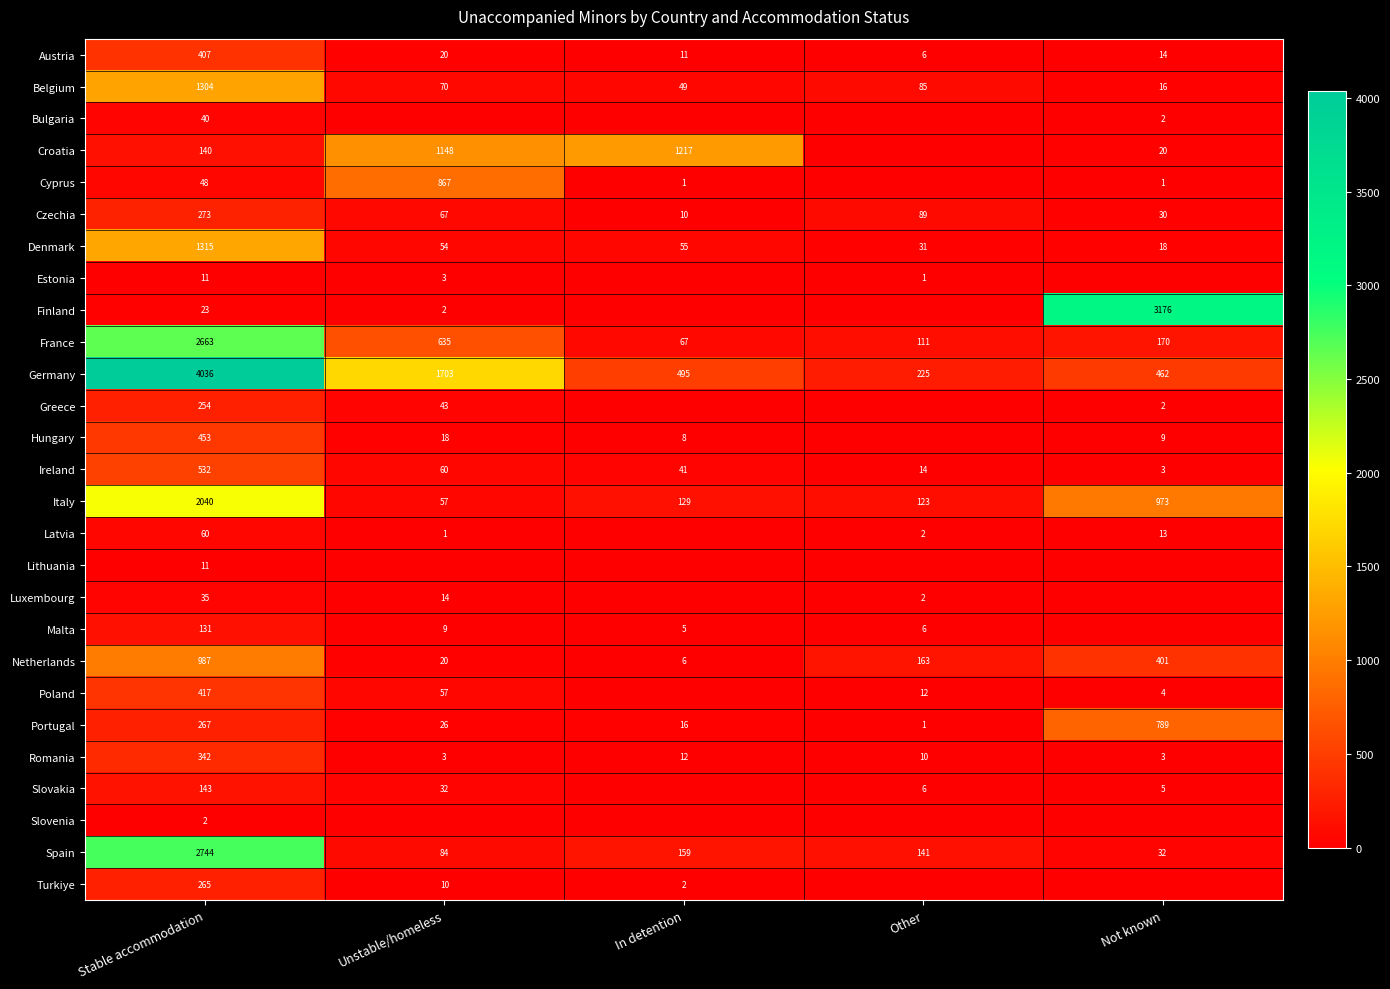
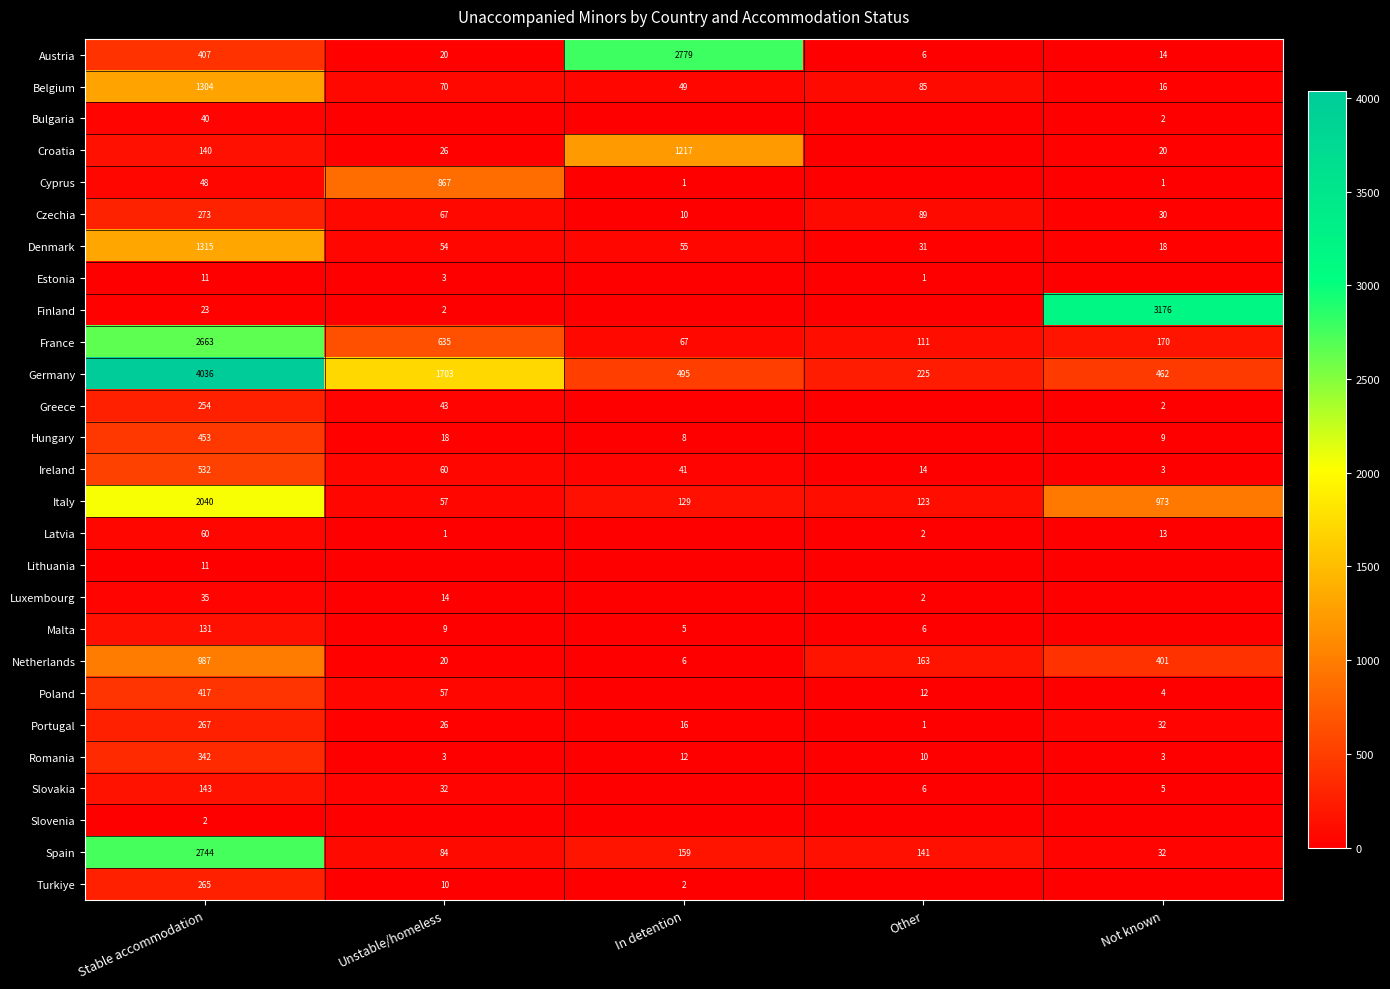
  {
    "Austria": {
      "Stable accommodation": 407,
      "Unstable/homeless": 20,
-     "In detention": 11,
+     "In detention": 2779,
      "Other": 6,
      "Not known": 14
    },
    "Belgium": {
      "Stable accommodation": 1304,
      "Unstable/homeless": 70,
      "In detention": 49,
      "Other": 85,
      "Not known": 16
    },
    "Bulgaria": {
      "Stable accommodation": 40,
      "Not known": 2
    },
    "Croatia": {
      "Stable accommodation": 140,
-     "Unstable/homeless": 1148,
+     "Unstable/homeless": 26,
      "In detention": 1217,
      "Not known": 20
    },
    "Cyprus": {
      "Stable accommodation": 48,
      "Unstable/homeless": 867,
      "In detention": 1,
      "Not known": 1
    },
    "Czechia": {
      "Stable accommodation": 273,
      "Unstable/homeless": 67,
      "In detention": 10,
      "Other": 89,
      "Not known": 30
    },
    "Denmark": {
      "Stable accommodation": 1315,
      "Unstable/homeless": 54,
      "In detention": 55,
      "Other": 31,
      "Not known": 18
    },
    "Estonia": {
      "Stable accommodation": 11,
      "Unstable/homeless": 3,
      "Other": 1
    },
    "Finland": {
      "Stable accommodation": 23,
      "Unstable/homeless": 2,
      "Not known": 3176
    },
    "France": {
      "Stable accommodation": 2663,
      "Unstable/homeless": 635,
      "In detention": 67,
      "Other": 111,
      "Not known": 170
    },
    "Germany": {
      "Stable accommodation": 4036,
      "Unstable/homeless": 1703,
      "In detention": 495,
      "Other": 225,
      "Not known": 462
    },
    "Greece": {
      "Stable accommodation": 254,
      "Unstable/homeless": 43,
      "Not known": 2
    },
    "Hungary": {
      "Stable accommodation": 453,
      "Unstable/homeless": 18,
      "In detention": 8,
      "Not known": 9
    },
    "Ireland": {
      "Stable accommodation": 532,
      "Unstable/homeless": 60,
      "In detention": 41,
      "Other": 14,
      "Not known": 3
    },
    "Italy": {
      "Stable accommodation": 2040,
      "Unstable/homeless": 57,
      "In detention": 129,
      "Other": 123,
      "Not known": 973
    },
    "Latvia": {
      "Stable accommodation": 60,
      "Unstable/homeless": 1,
      "Other": 2,
      "Not known": 13
    },
    "Lithuania": {
      "Stable accommodation": 11
    },
    "Luxembourg": {
      "Stable accommodation": 35,
      "Unstable/homeless": 14,
      "Other": 2
    },
    "Malta": {
      "Stable accommodation": 131,
      "Unstable/homeless": 9,
      "In detention": 5,
      "Other": 6
    },
    "Netherlands": {
      "Stable accommodation": 987,
      "Unstable/homeless": 20,
      "In detention": 6,
      "Other": 163,
      "Not known": 401
    },
    "Poland": {
      "Stable accommodation": 417,
      "Unstable/homeless": 57,
      "Other": 12,
      "Not known": 4
    },
    "Portugal": {
      "Stable accommodation": 267,
      "Unstable/homeless": 26,
      "In detention": 16,
      "Other": 1,
-     "Not known": 789
+     "Not known": 32
    },
    "Romania": {
      "Stable accommodation": 342,
      "Unstable/homeless": 3,
      "In detention": 12,
      "Other": 10,
      "Not known": 3
    },
    "Slovakia": {
      "Stable accommodation": 143,
      "Unstable/homeless": 32,
      "Other": 6,
      "Not known": 5
    },
    "Slovenia": {
      "Stable accommodation": 2
    },
    "Spain": {
      "Stable accommodation": 2744,
      "Unstable/homeless": 84,
      "In detention": 159,
      "Other": 141,
      "Not known": 32
    },
    "Turkiye": {
      "Stable accommodation": 265,
      "Unstable/homeless": 10,
      "In detention": 2
    }
  }
